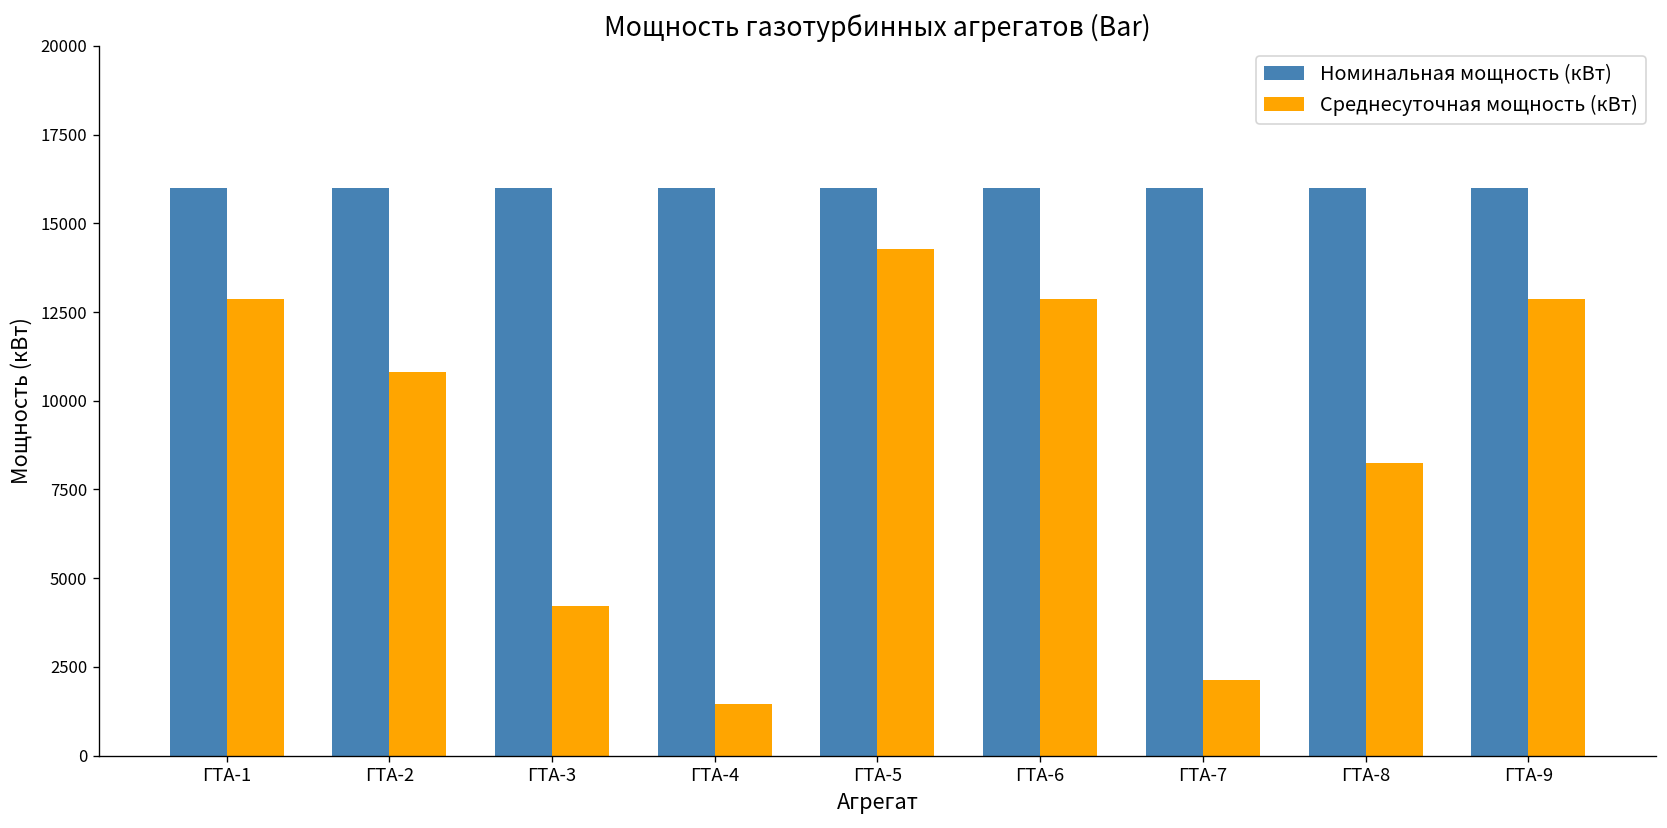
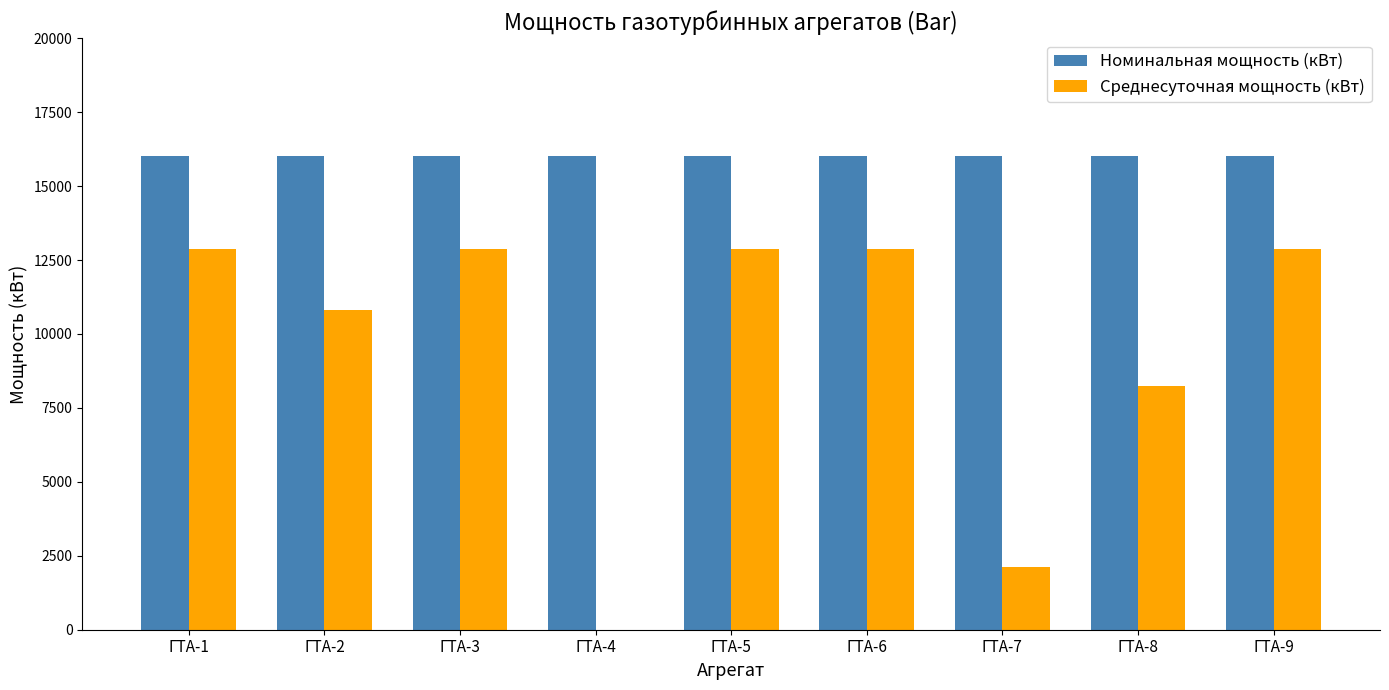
  {
    "Номинальная мощность (кВт)": {
      "ГТА-1": 16000,
      "ГТА-2": 16000,
      "ГТА-3": 16000,
      "ГТА-4": 16000,
      "ГТА-5": 16000,
      "ГТА-6": 16000,
      "ГТА-7": 16000,
      "ГТА-8": 16000,
      "ГТА-9": 16000
    },
    "Среднесуточная мощность (кВт)": {
      "ГТА-1": 12900,
      "ГТА-2": 10800,
-     "ГТА-3": 4200,
-     "ГТА-4": 1400,
-     "ГТА-5": 14300,
+     "ГТА-3": 12900,
+     "ГТА-4": 0,
+     "ГТА-5": 12900,
      "ГТА-6": 12900,
      "ГТА-7": 2100,
      "ГТА-8": 8300,
      "ГТА-9": 12900
    }
  }
